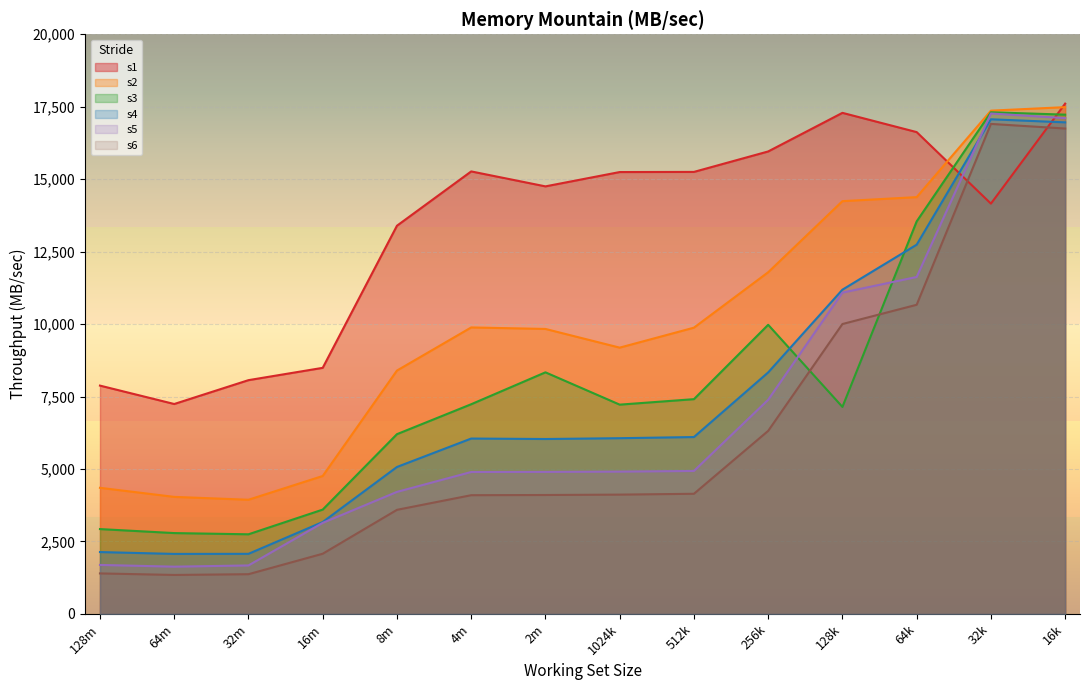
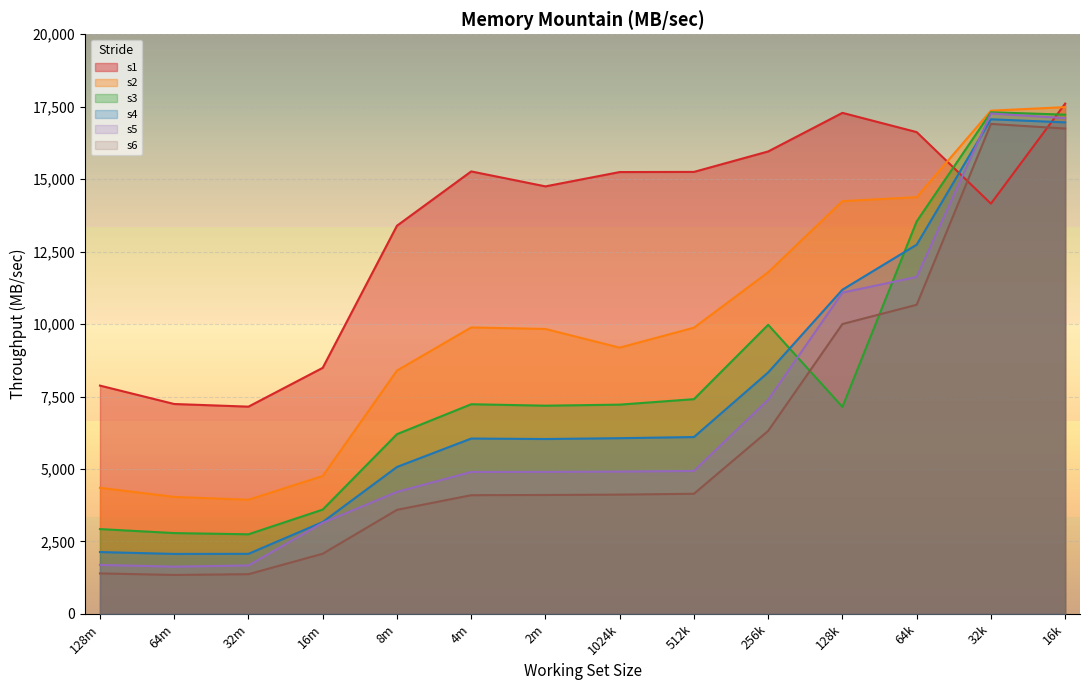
  {
    "s1": {
      "128m": "7,900",
      "64m": "7,200",
-     "32m": "8,100",
+     "32m": "7,200",
      "16m": "8,500",
      "8m": "13,400",
      "4m": "15,300",
      "2m": "14,800",
      "1024k": "15,200",
      "512k": "15,300",
      "256k": "16,000",
      "128k": "17,300",
      "64k": "16,600",
      "32k": "14,200",
      "16k": "17,600"
    },
    "s2": {
      "128m": "4,400",
      "64m": "4,000",
      "32m": "3,900",
      "16m": "4,800",
      "8m": "8,400",
      "4m": "9,900",
      "2m": "9,800",
      "1024k": "9,200",
      "512k": "9,900",
      "256k": "11,800",
      "128k": "14,200",
      "64k": "14,400",
      "16k": "17,500"
    },
    "s3": {
      "128m": "2,900",
      "64m": "2,800",
      "32m": "2,700",
      "16m": "3,600",
      "8m": "6,200",
      "4m": "7,200",
-     "2m": "8,300",
+     "2m": "7,200",
      "1024k": "7,200",
      "512k": "7,400",
      "256k": "10,000",
      "128k": "7,100",
      "64k": "13,500",
      "16k": "17,200"
    }
  }
